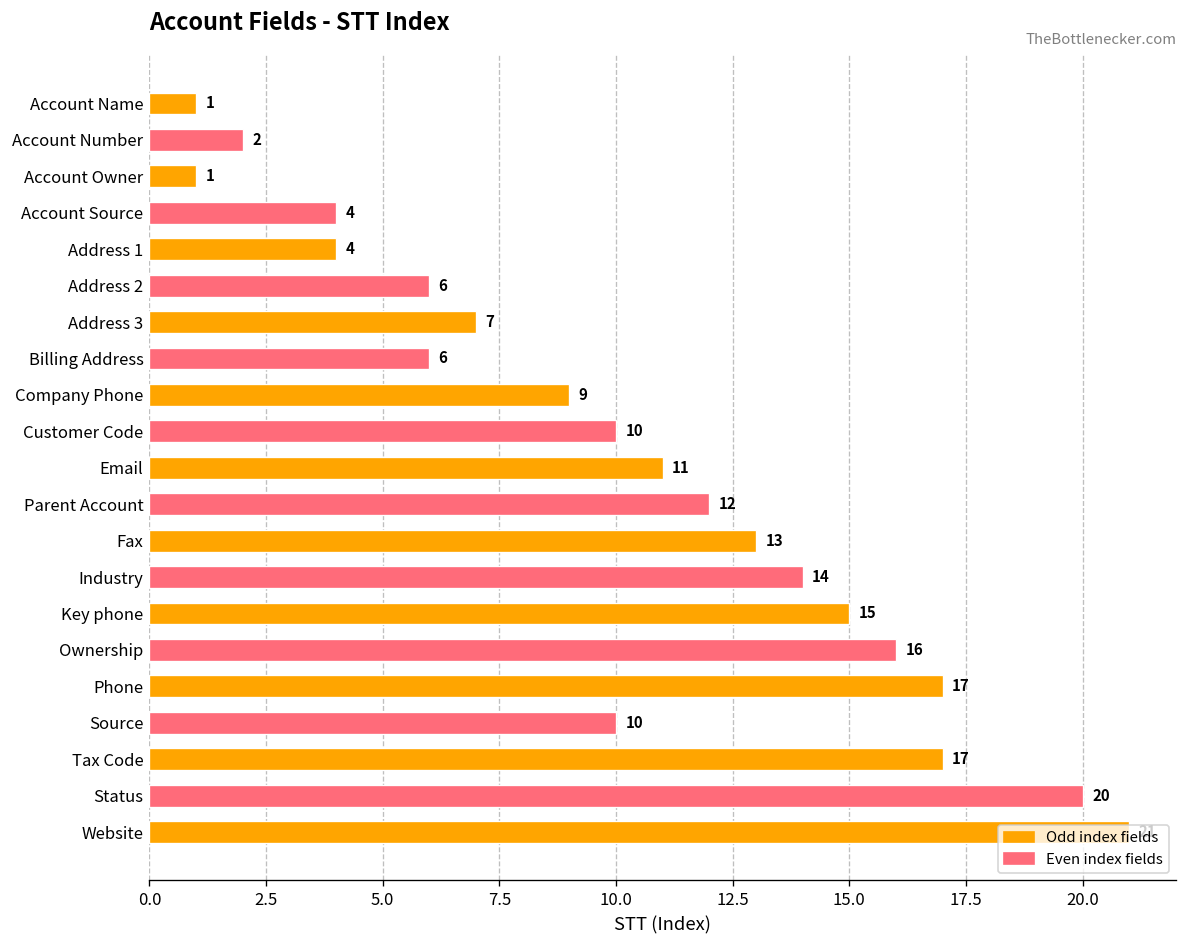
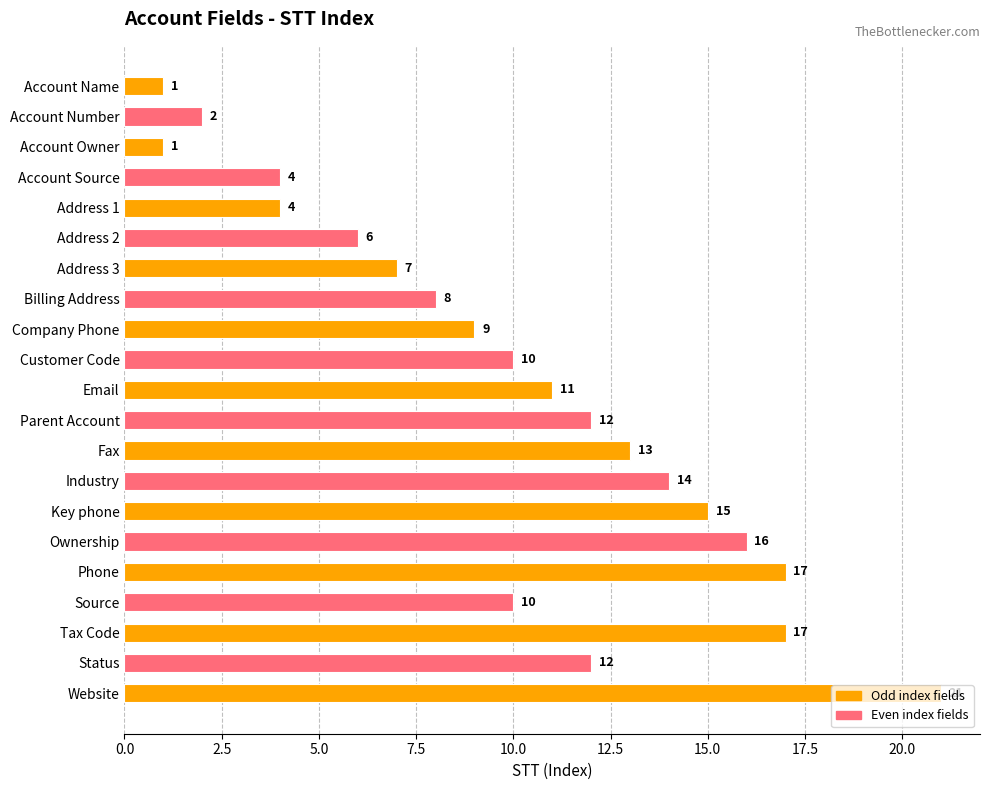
  {
    "Account Name": 1,
    "Account Number": 2,
    "Account Owner": 1,
    "Account Source": 4,
    "Address 1": 4,
    "Address 2": 6,
    "Address 3": 7,
-   "Billing Address": 6,
+   "Billing Address": 8,
    "Company Phone": 9,
    "Customer Code": 10,
    "Email": 11,
    "Parent Account": 12,
    "Fax": 13,
    "Industry": 14,
    "Key phone": 15,
    "Ownership": 16,
    "Phone": 17,
    "Source": 10,
    "Tax Code": 17,
-   "Status": 20
+   "Status": 12
  }
